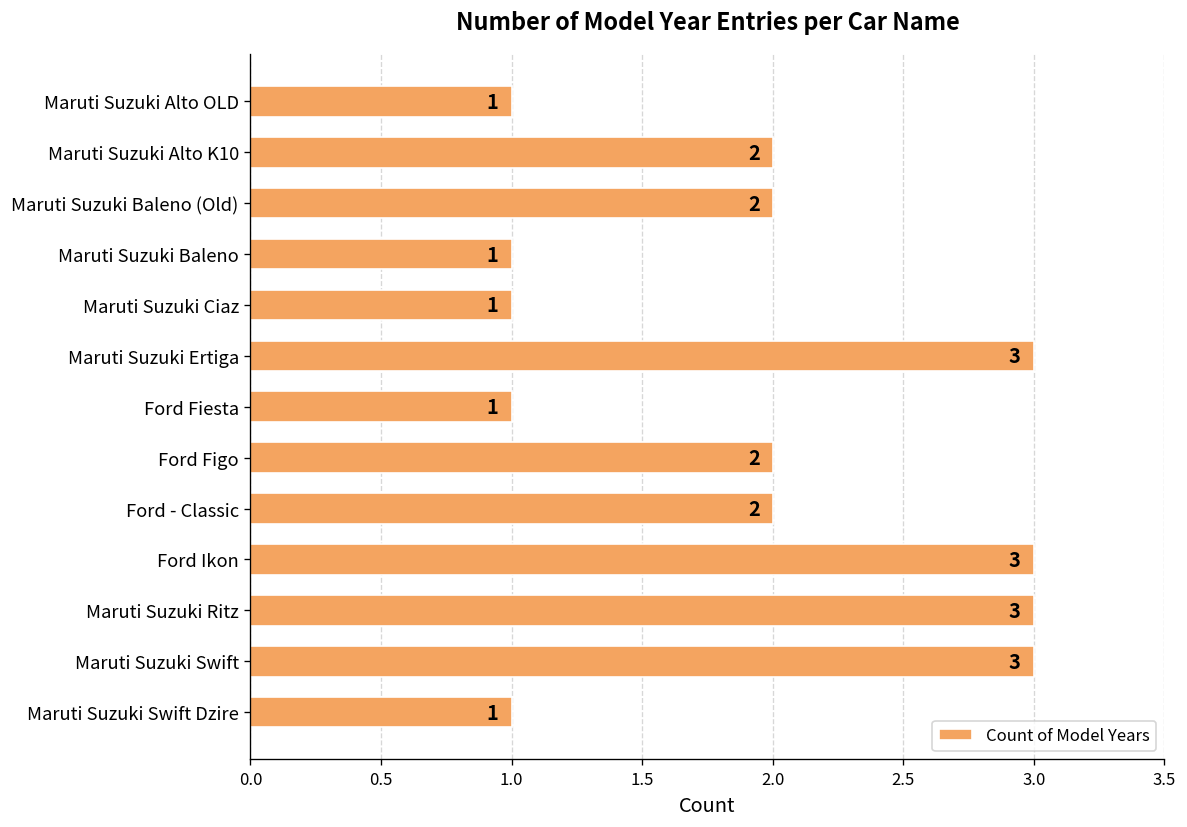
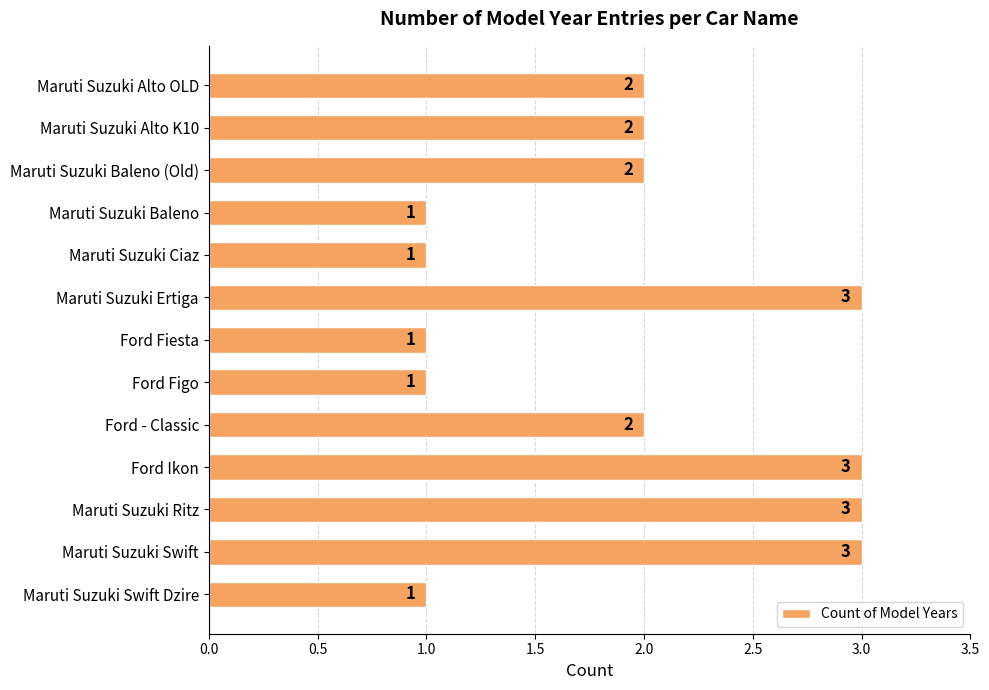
  {
-   "Maruti Suzuki Alto OLD": 1,
+   "Maruti Suzuki Alto OLD": 2,
    "Maruti Suzuki Alto K10": 2,
    "Maruti Suzuki Baleno (Old)": 2,
    "Maruti Suzuki Baleno": 1,
    "Maruti Suzuki Ciaz": 1,
    "Maruti Suzuki Ertiga": 3,
    "Ford Fiesta": 1,
-   "Ford Figo": 2,
+   "Ford Figo": 1,
    "Ford - Classic": 2,
    "Ford Ikon": 3,
    "Maruti Suzuki Ritz": 3,
    "Maruti Suzuki Swift": 3,
    "Maruti Suzuki Swift Dzire": 1
  }
